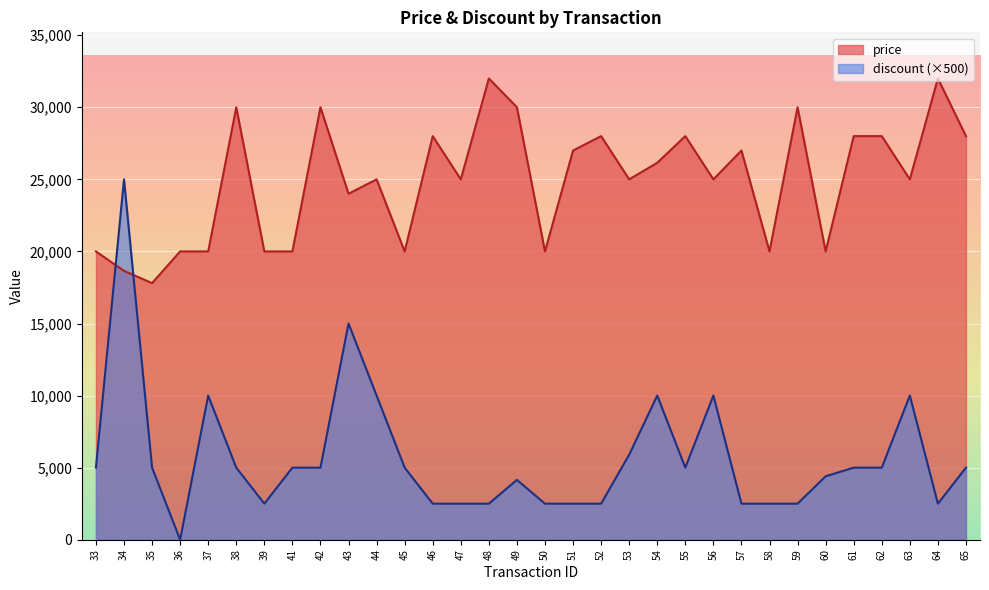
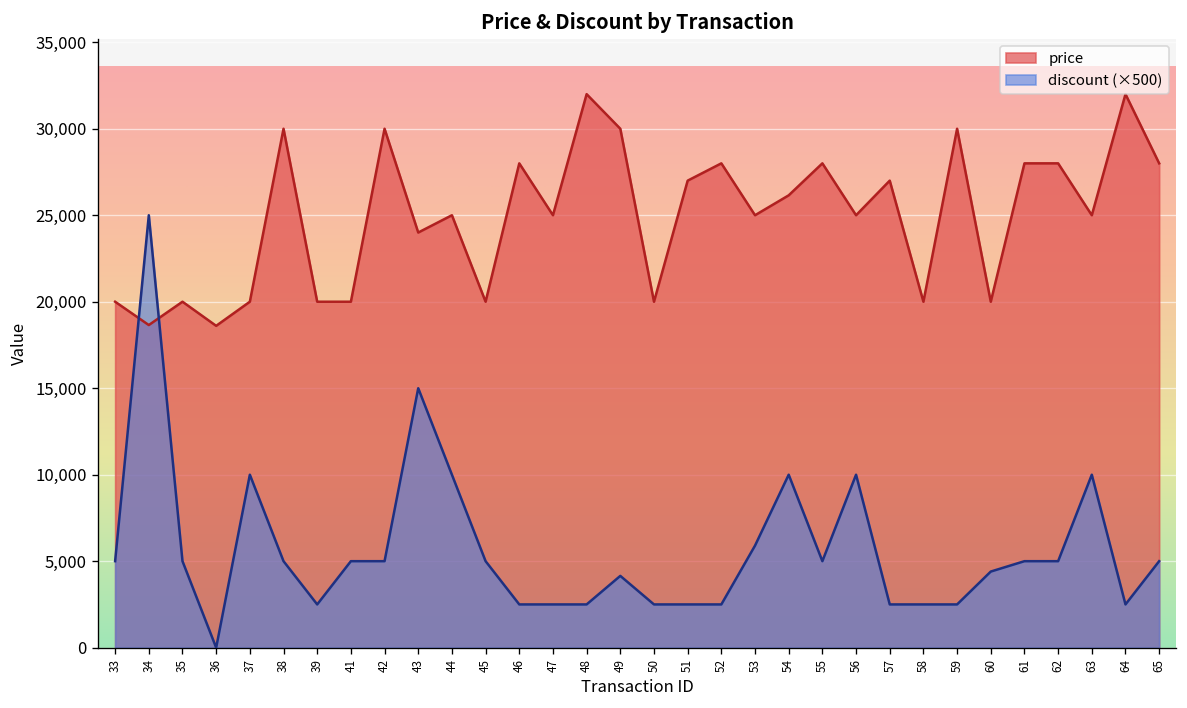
  {
    "price": {
      "33": "20,000",
      "34": "18,700",
-     "35": "17,800",
-     "36": "20,000",
+     "35": "20,000",
+     "36": "18,600",
      "37": "20,000",
      "38": "30,000",
      "39": "20,000",
      "41": "20,000",
      "42": "30,000",
      "43": "24,000",
      "44": "25,000",
      "45": "20,000",
      "46": "28,000",
      "47": "25,000",
      "48": "32,000",
      "49": "30,000",
      "50": "20,000",
      "51": "27,000",
      "52": "28,000",
      "53": "25,000",
      "54": "26,200",
      "55": "28,000",
      "56": "25,000",
      "57": "27,000",
      "58": "20,000",
      "59": "30,000",
      "60": "20,000",
      "61": "28,000",
      "62": "28,000",
      "63": "25,000",
      "65": "28,000"
    },
    "discount (×500)": {
      "33": "5,000",
      "34": "25,000",
      "35": "5,000",
      "36": "0",
      "37": "10,000",
      "38": "5,000",
      "39": "2,500",
      "41": "5,000",
      "42": "5,000",
      "43": "15,000",
      "44": "10,000",
      "45": "5,000",
      "46": "2,500",
      "47": "2,500",
      "48": "2,500",
      "49": "4,200",
      "50": "2,500",
      "51": "2,500",
      "52": "2,500",
      "53": "5,900",
      "54": "10,000",
      "55": "5,000",
      "56": "10,000",
      "57": "2,500",
      "58": "2,500",
      "59": "2,500",
      "60": "4,400",
      "61": "5,000",
      "62": "5,000",
      "63": "10,000",
      "64": "2,500",
      "65": "5,000"
    }
  }
